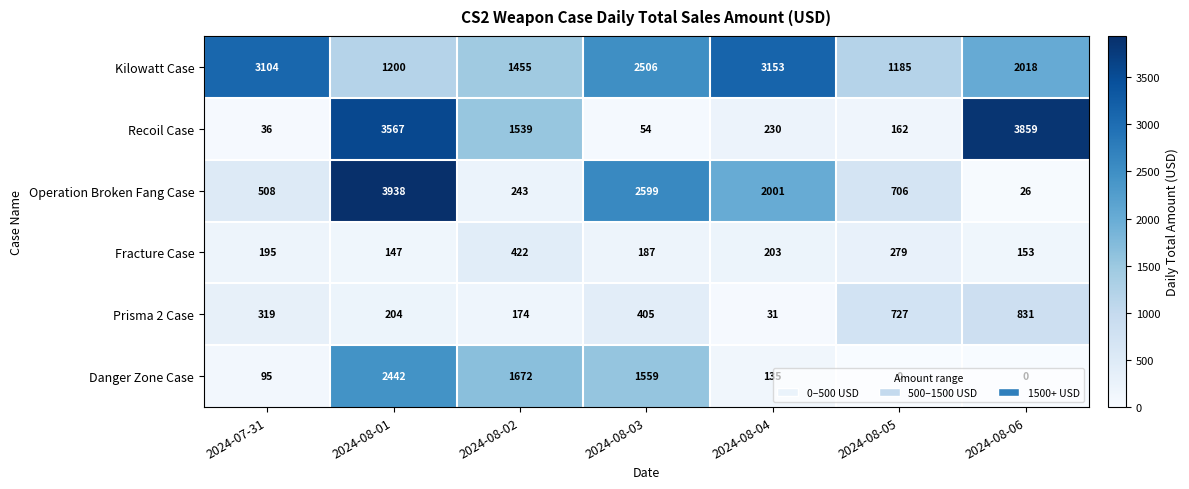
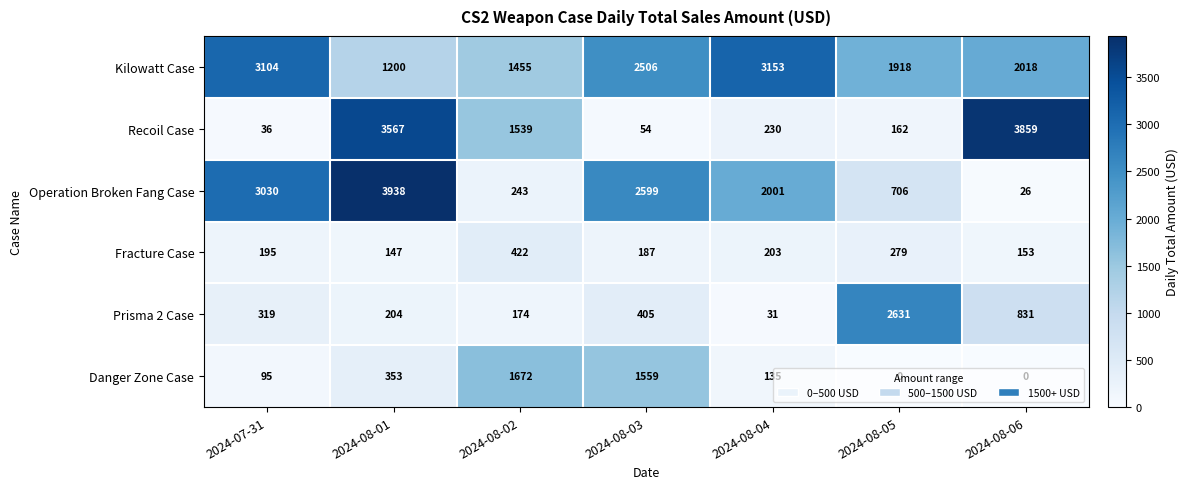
  {
    "Kilowatt Case": {
      "2024-07-31": 3104,
      "2024-08-01": 1200,
      "2024-08-02": 1455,
      "2024-08-03": 2506,
      "2024-08-04": 3153,
-     "2024-08-05": 1185,
+     "2024-08-05": 1918,
      "2024-08-06": 2018
    },
    "Recoil Case": {
      "2024-07-31": 36,
      "2024-08-01": 3567,
      "2024-08-02": 1539,
      "2024-08-03": 54,
      "2024-08-04": 230,
      "2024-08-05": 162,
      "2024-08-06": 3859
    },
    "Operation Broken Fang Case": {
-     "2024-07-31": 508,
+     "2024-07-31": 3030,
      "2024-08-01": 3938,
      "2024-08-02": 243,
      "2024-08-03": 2599,
      "2024-08-04": 2001,
      "2024-08-05": 706,
      "2024-08-06": 26
    },
    "Fracture Case": {
      "2024-07-31": 195,
      "2024-08-01": 147,
      "2024-08-02": 422,
      "2024-08-03": 187,
      "2024-08-04": 203,
      "2024-08-05": 279,
      "2024-08-06": 153
    },
    "Prisma 2 Case": {
      "2024-07-31": 319,
      "2024-08-01": 204,
      "2024-08-02": 174,
      "2024-08-03": 405,
      "2024-08-04": 31,
-     "2024-08-05": 727,
+     "2024-08-05": 2631,
      "2024-08-06": 831
    },
    "Danger Zone Case": {
      "2024-07-31": 95,
-     "2024-08-01": 2442,
+     "2024-08-01": 353,
      "2024-08-02": 1672,
      "2024-08-03": 1559
    }
  }
